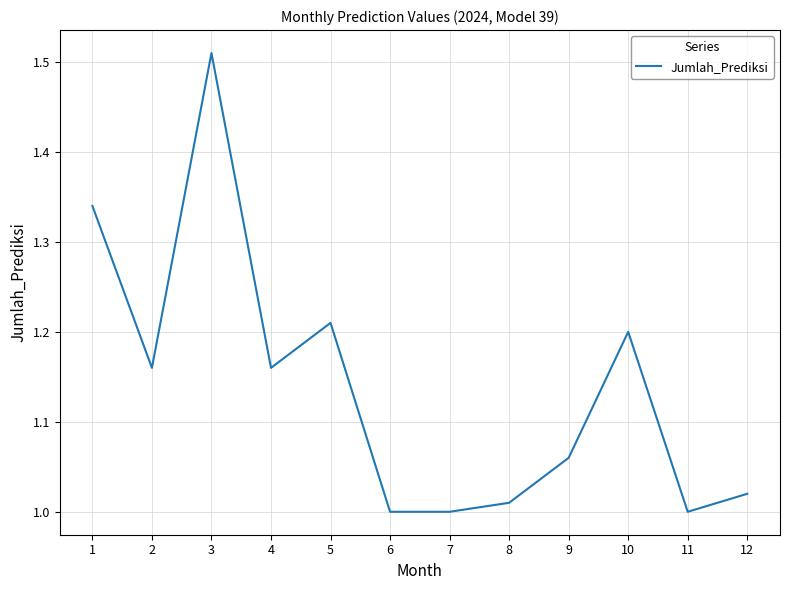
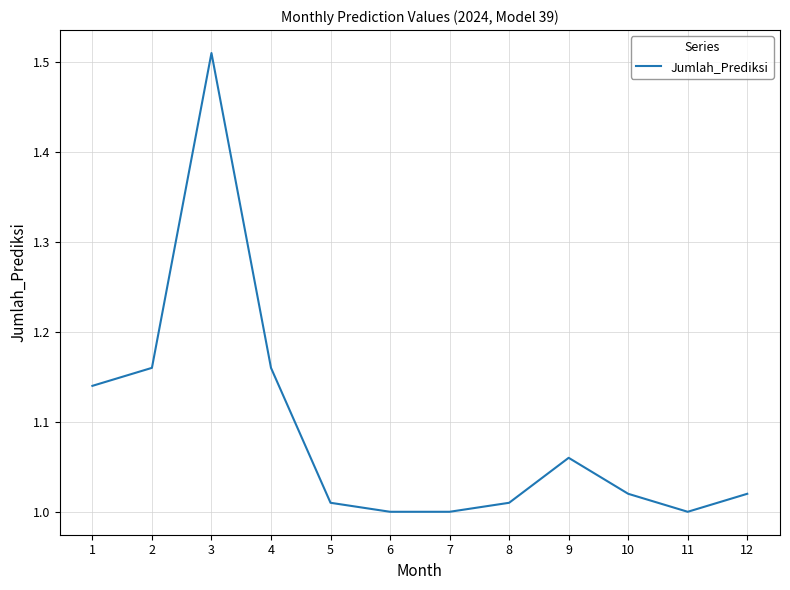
  {
-   "1": 1.34,
+   "1": 1.14,
    "2": 1.16,
    "3": 1.51,
    "4": 1.16,
-   "5": 1.21,
+   "5": 1.01,
    "6": 1.00,
    "7": 1.00,
    "8": 1.01,
    "9": 1.06,
-   "10": 1.20,
+   "10": 1.02,
    "11": 1.00,
    "12": 1.02
  }
